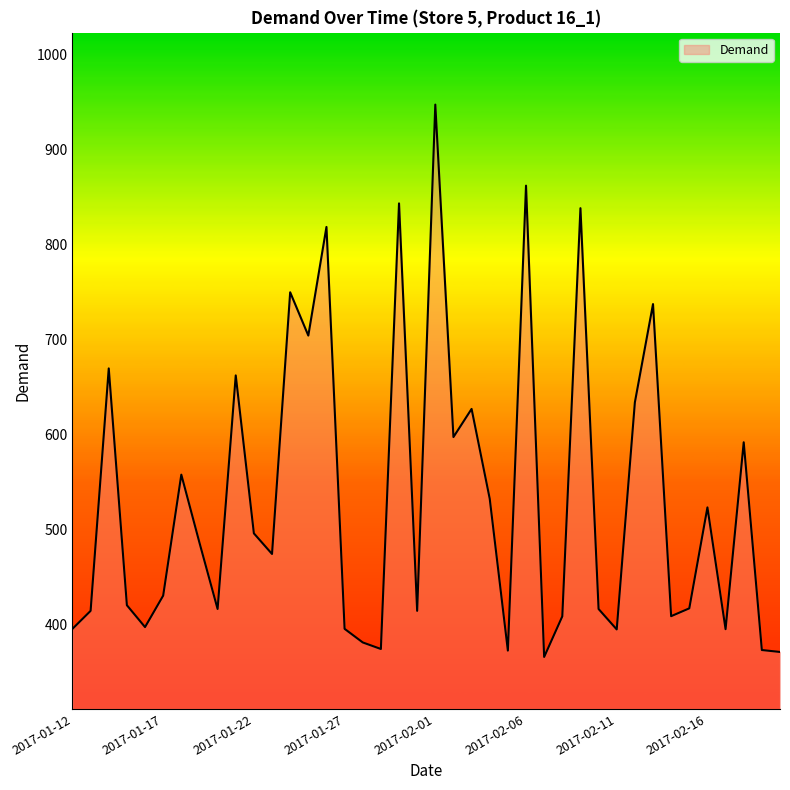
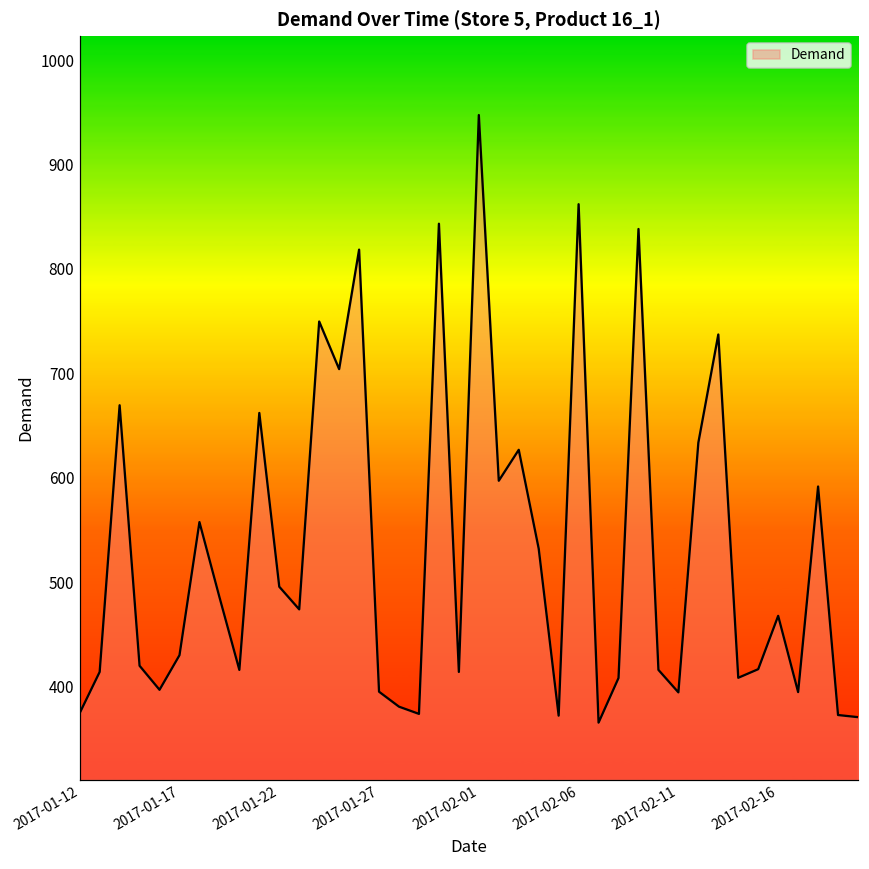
  {
-   "2017-01-12": 400,
+   "2017-01-12": 370,
    "2017-01-17": 430,
    "2017-01-22": 500,
    "2017-01-27": 400,
    "2017-02-01": 950,
    "2017-02-06": 860,
    "2017-02-11": 390,
-   "2017-02-16": 520
+   "2017-02-16": 470
  }
